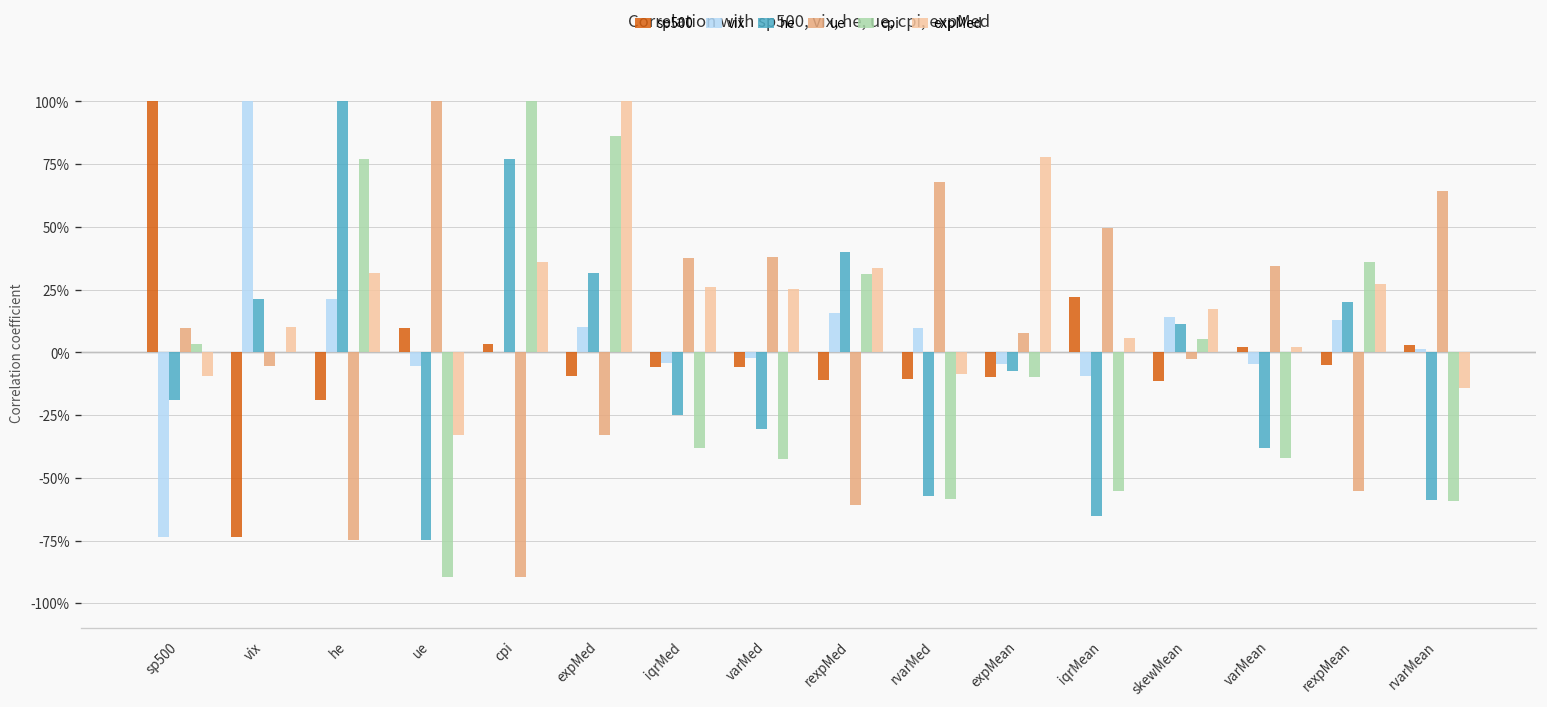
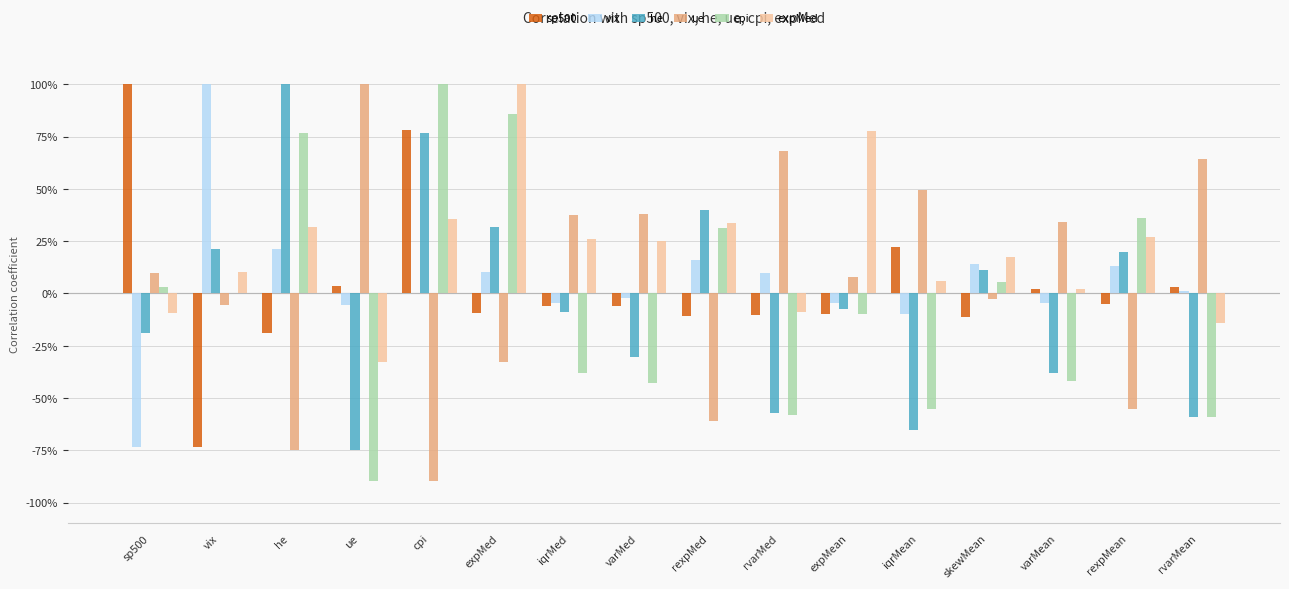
  {
    "sp500": {
      "sp500": "100%",
      "vix": "-73%",
      "he": "-19%",
-     "ue": "10%",
-     "cpi": "3%",
+     "ue": "4%",
+     "cpi": "78%",
      "expMed": "-9%",
      "iqrMed": "-6%",
      "varMed": "-6%",
      "rexpMed": "-11%",
      "rvarMed": "-10%",
      "expMean": "-10%",
      "iqrMean": "22%",
      "skewMean": "-11%",
      "varMean": "2%",
      "rexpMean": "-5%",
      "rvarMean": "3%"
    },
    "vix": {
      "sp500": "-73%",
      "vix": "100%",
      "he": "21%",
      "ue": "-6%",
      "expMed": "10%",
      "iqrMed": "-4%",
      "varMed": "-2%",
      "rexpMed": "16%",
      "rvarMed": "10%",
      "expMean": "-5%",
      "iqrMean": "-10%",
      "skewMean": "14%",
      "varMean": "-5%",
      "rexpMean": "13%",
      "rvarMean": "1%"
    },
    "he": {
      "sp500": "-19%",
      "vix": "21%",
      "he": "100%",
      "ue": "-75%",
      "cpi": "77%",
      "expMed": "32%",
-     "iqrMed": "-25%",
+     "iqrMed": "-9%",
      "varMed": "-30%",
      "rexpMed": "40%",
      "rvarMed": "-57%",
      "expMean": "-8%",
      "iqrMean": "-65%",
      "skewMean": "11%",
      "varMean": "-38%",
      "rexpMean": "20%",
      "rvarMean": "-59%"
    },
    "cpi": {
      "sp500": "3%",
      "he": "77%",
      "ue": "-90%",
      "cpi": "100%",
      "expMed": "86%",
      "iqrMed": "-38%",
      "varMed": "-43%",
      "rexpMed": "31%",
      "rvarMed": "-58%",
      "expMean": "-10%",
      "iqrMean": "-55%",
      "skewMean": "5%",
      "varMean": "-42%",
      "rexpMean": "36%",
      "rvarMean": "-59%"
    }
  }
